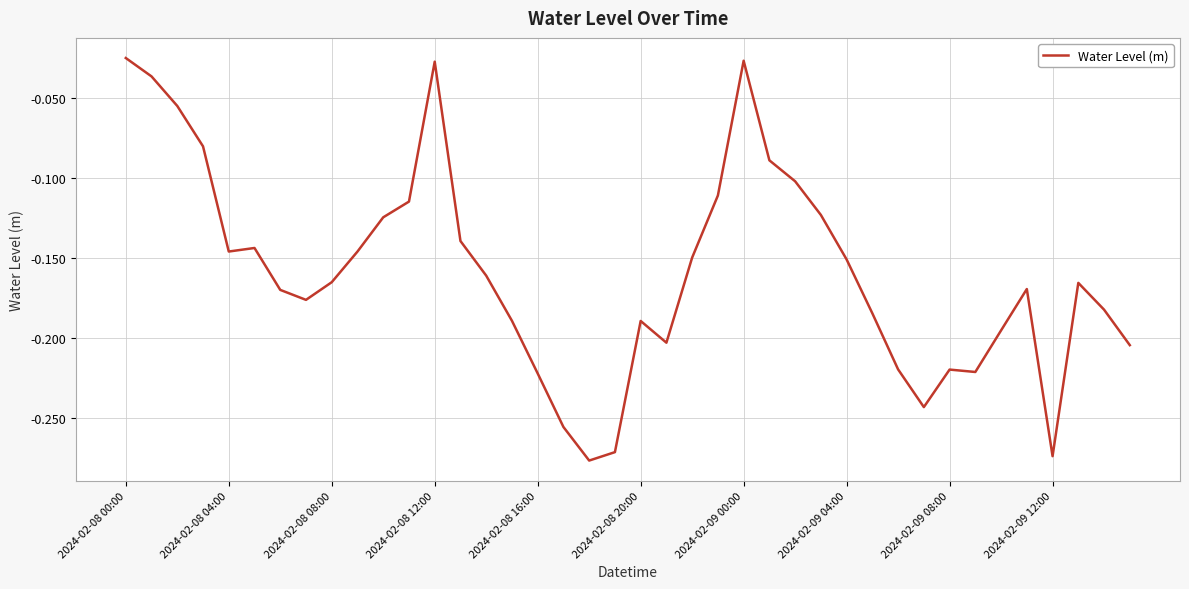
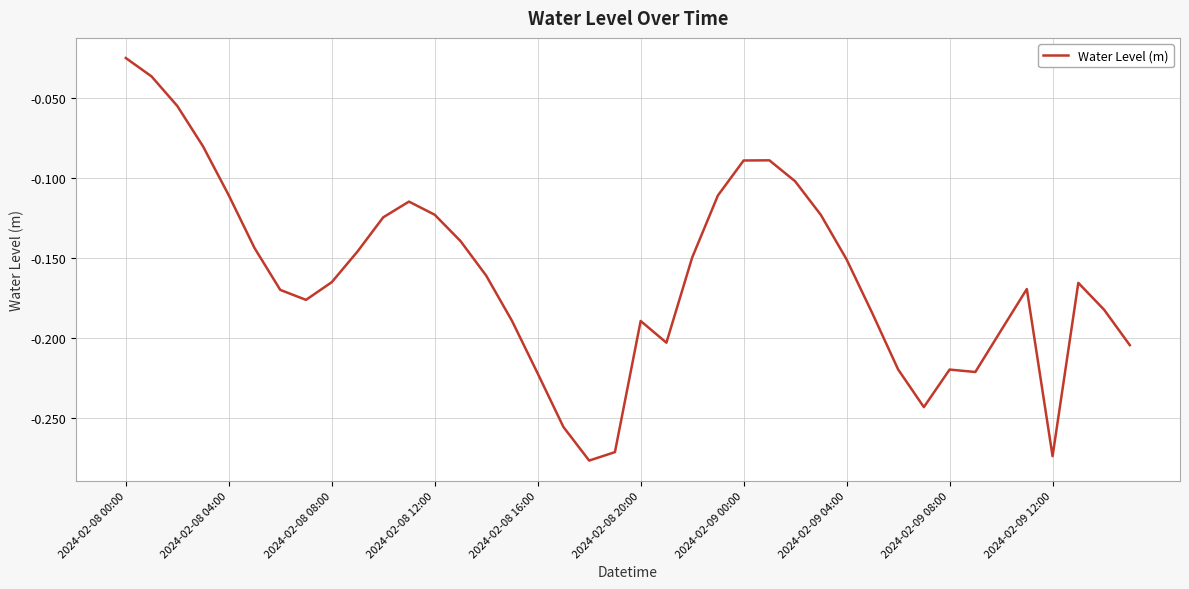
  {
    "2024-02-08 00:00": -0.025,
-   "2024-02-08 04:00": -0.146,
+   "2024-02-08 04:00": -0.111,
    "2024-02-08 08:00": -0.165,
-   "2024-02-08 12:00": -0.027,
+   "2024-02-08 12:00": -0.123,
    "2024-02-08 16:00": -0.222,
    "2024-02-08 20:00": -0.189,
-   "2024-02-09 00:00": -0.026,
+   "2024-02-09 00:00": -0.089,
    "2024-02-09 04:00": -0.151,
    "2024-02-09 08:00": -0.220,
    "2024-02-09 12:00": -0.274
  }
